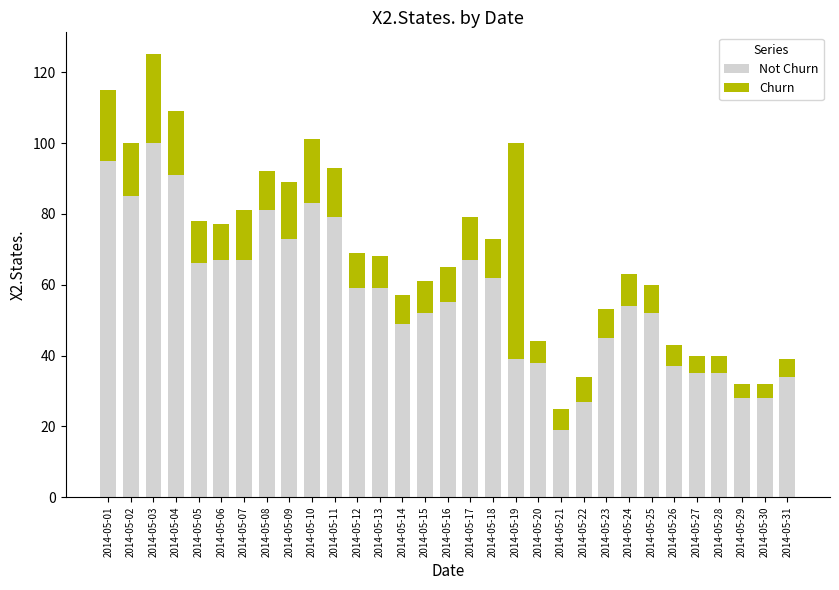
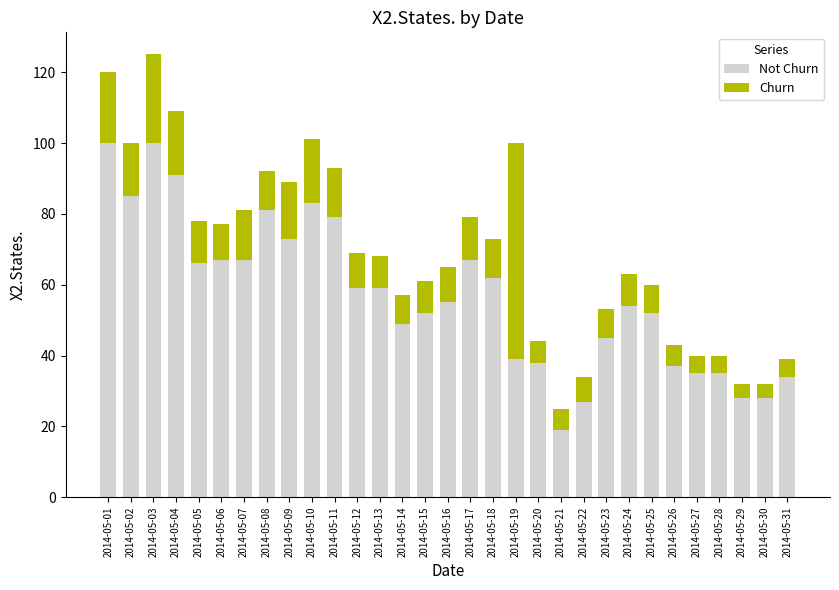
  {
    "Not Churn": {
-     "2014-05-01": 95,
+     "2014-05-01": 100,
      "2014-05-02": 85,
      "2014-05-03": 100,
      "2014-05-04": 91,
      "2014-05-05": 66,
      "2014-05-06": 67,
      "2014-05-07": 67,
      "2014-05-08": 81,
      "2014-05-09": 73,
      "2014-05-10": 83,
      "2014-05-11": 79,
      "2014-05-12": 59,
      "2014-05-13": 59,
      "2014-05-14": 49,
      "2014-05-15": 52,
      "2014-05-16": 55,
      "2014-05-17": 67,
      "2014-05-18": 62,
      "2014-05-19": 39,
      "2014-05-20": 38,
      "2014-05-21": 19,
      "2014-05-22": 27,
      "2014-05-23": 45,
      "2014-05-24": 54,
      "2014-05-25": 52,
      "2014-05-26": 37,
      "2014-05-27": 35,
      "2014-05-28": 35,
      "2014-05-29": 28,
      "2014-05-30": 28,
      "2014-05-31": 34
    },
    "Churn": {
      "2014-05-01": 20,
      "2014-05-02": 15,
      "2014-05-03": 25,
      "2014-05-04": 18,
      "2014-05-05": 12,
      "2014-05-06": 10,
      "2014-05-07": 14,
      "2014-05-08": 11,
      "2014-05-09": 16,
      "2014-05-10": 18,
      "2014-05-11": 14,
      "2014-05-12": 10,
      "2014-05-13": 9,
      "2014-05-14": 8,
      "2014-05-15": 9,
      "2014-05-16": 10,
      "2014-05-17": 12,
      "2014-05-18": 11,
      "2014-05-19": 61,
      "2014-05-20": 6,
      "2014-05-21": 6,
      "2014-05-22": 7,
      "2014-05-23": 8,
      "2014-05-24": 9,
      "2014-05-25": 8,
      "2014-05-26": 6,
      "2014-05-27": 5,
      "2014-05-28": 5,
      "2014-05-29": 4,
      "2014-05-30": 4,
      "2014-05-31": 5
    }
  }
